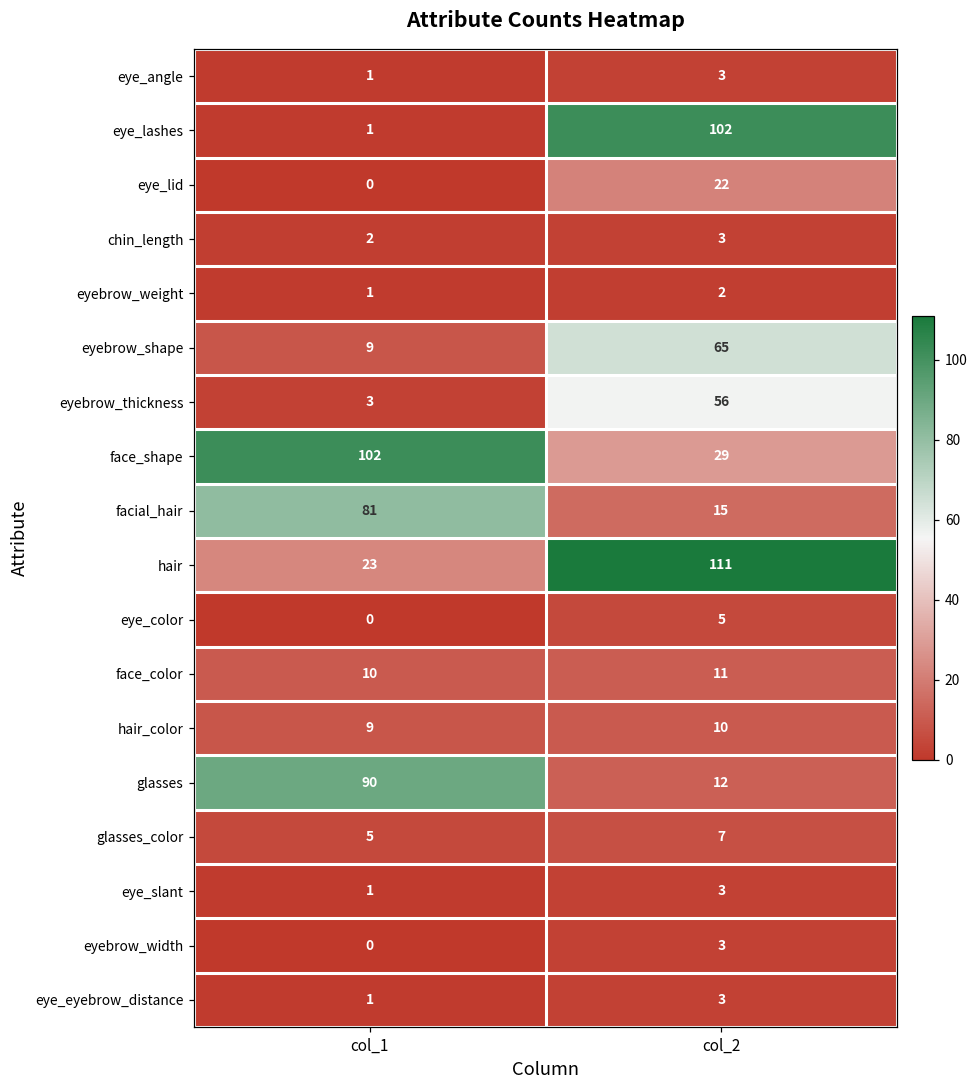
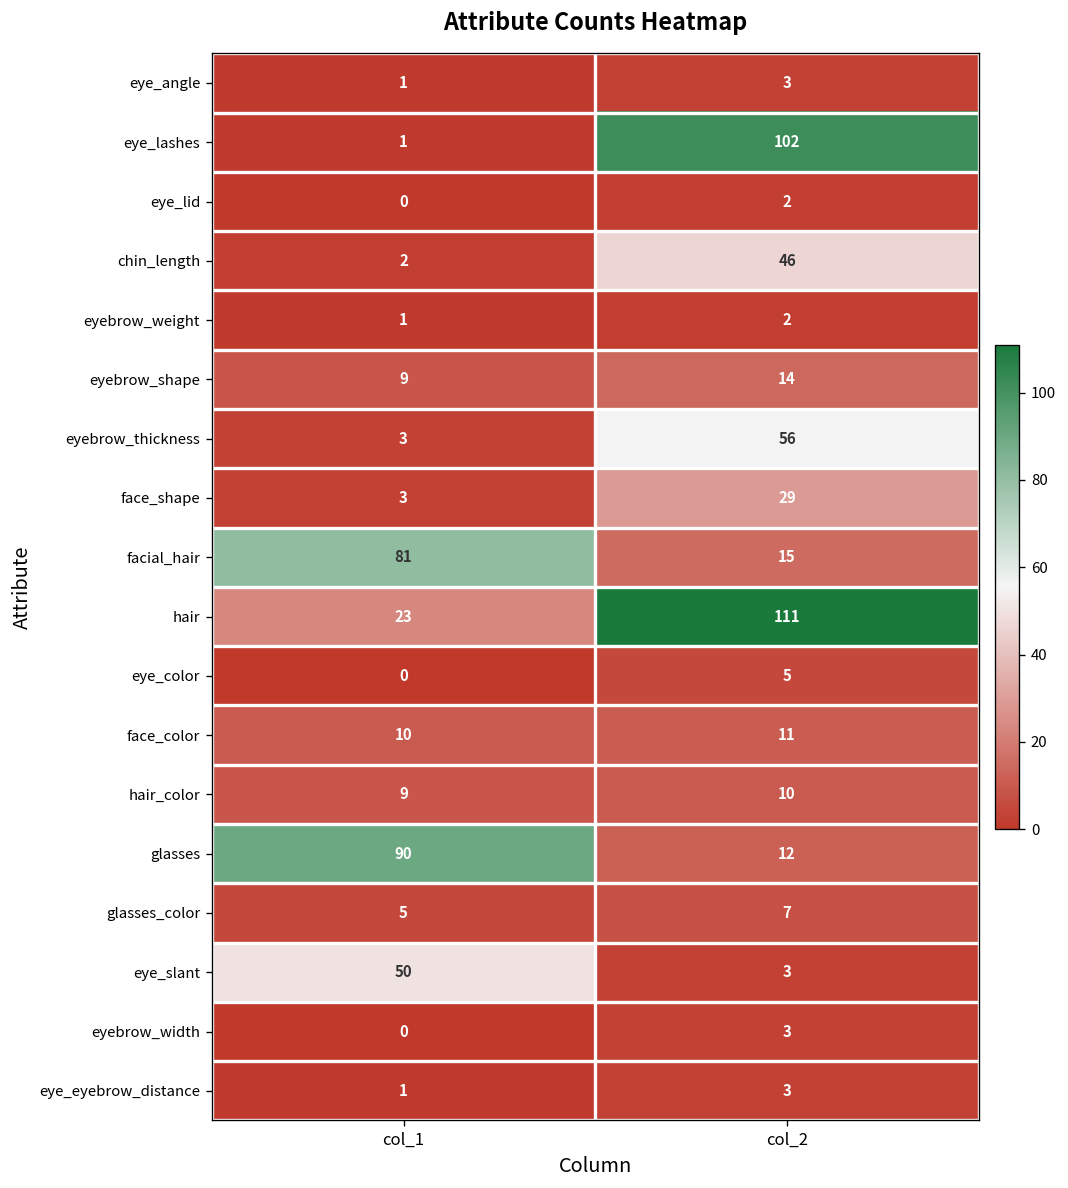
  {
    "eye_angle": {
      "col_1": 1,
      "col_2": 3
    },
    "eye_lashes": {
      "col_1": 1,
      "col_2": 102
    },
    "eye_lid": {
      "col_1": 0,
-     "col_2": 22
+     "col_2": 2
    },
    "chin_length": {
      "col_1": 2,
-     "col_2": 3
+     "col_2": 46
    },
    "eyebrow_weight": {
      "col_1": 1,
      "col_2": 2
    },
    "eyebrow_shape": {
      "col_1": 9,
-     "col_2": 65
+     "col_2": 14
    },
    "eyebrow_thickness": {
      "col_1": 3,
      "col_2": 56
    },
    "face_shape": {
-     "col_1": 102,
+     "col_1": 3,
      "col_2": 29
    },
    "facial_hair": {
      "col_1": 81,
      "col_2": 15
    },
    "hair": {
      "col_1": 23,
      "col_2": 111
    },
    "eye_color": {
      "col_1": 0,
      "col_2": 5
    },
    "face_color": {
      "col_1": 10,
      "col_2": 11
    },
    "hair_color": {
      "col_1": 9,
      "col_2": 10
    },
    "glasses": {
      "col_1": 90,
      "col_2": 12
    },
    "glasses_color": {
      "col_1": 5,
      "col_2": 7
    },
    "eye_slant": {
-     "col_1": 1,
+     "col_1": 50,
      "col_2": 3
    },
    "eyebrow_width": {
      "col_1": 0,
      "col_2": 3
    },
    "eye_eyebrow_distance": {
      "col_1": 1,
      "col_2": 3
    }
  }
